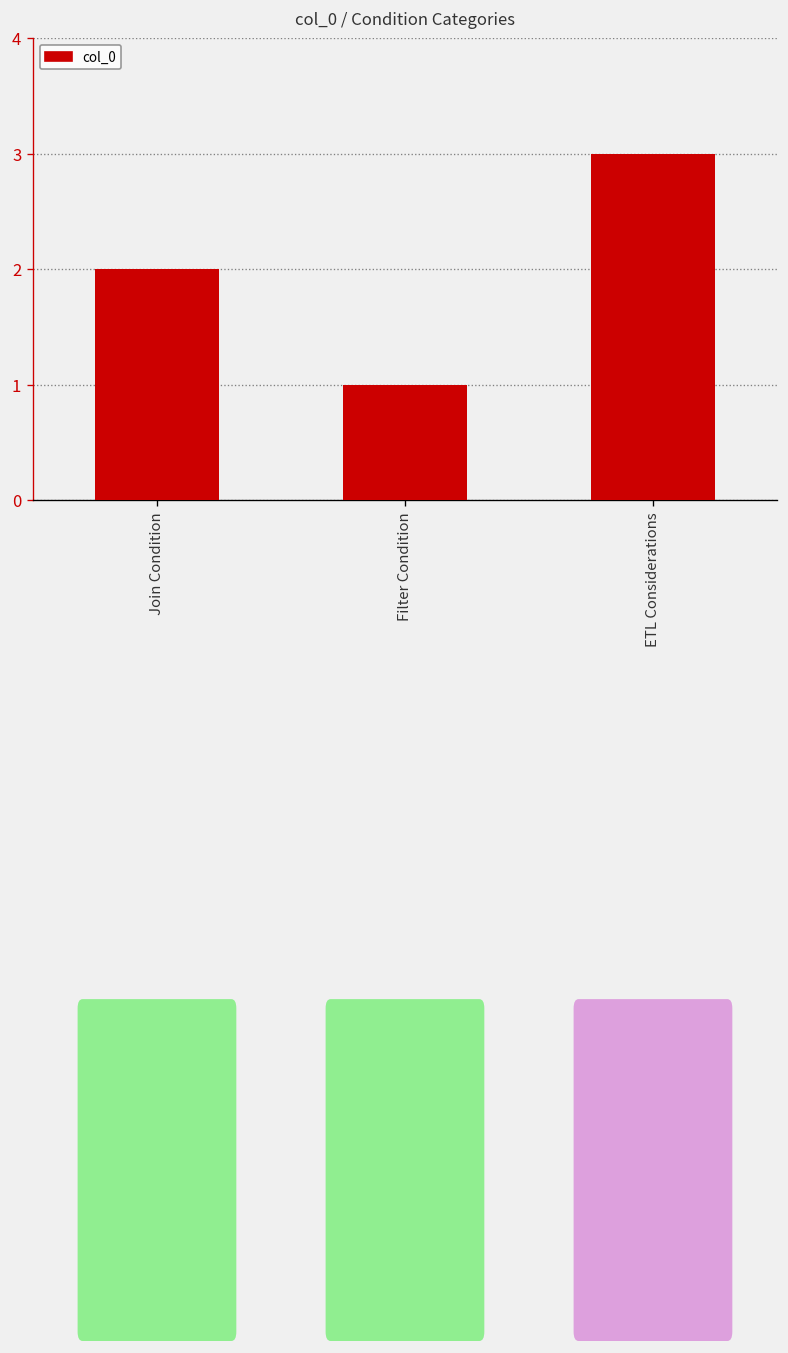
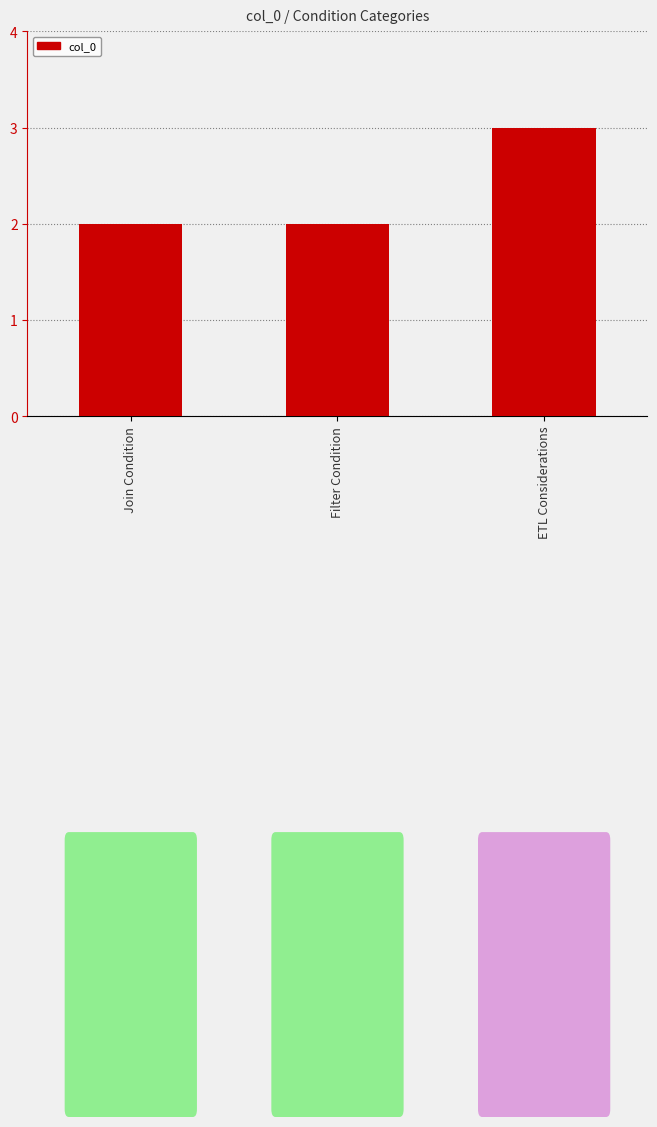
  {
    "Join Condition": 2,
-   "Filter Condition": 1,
+   "Filter Condition": 2,
    "ETL Considerations": 3
  }
